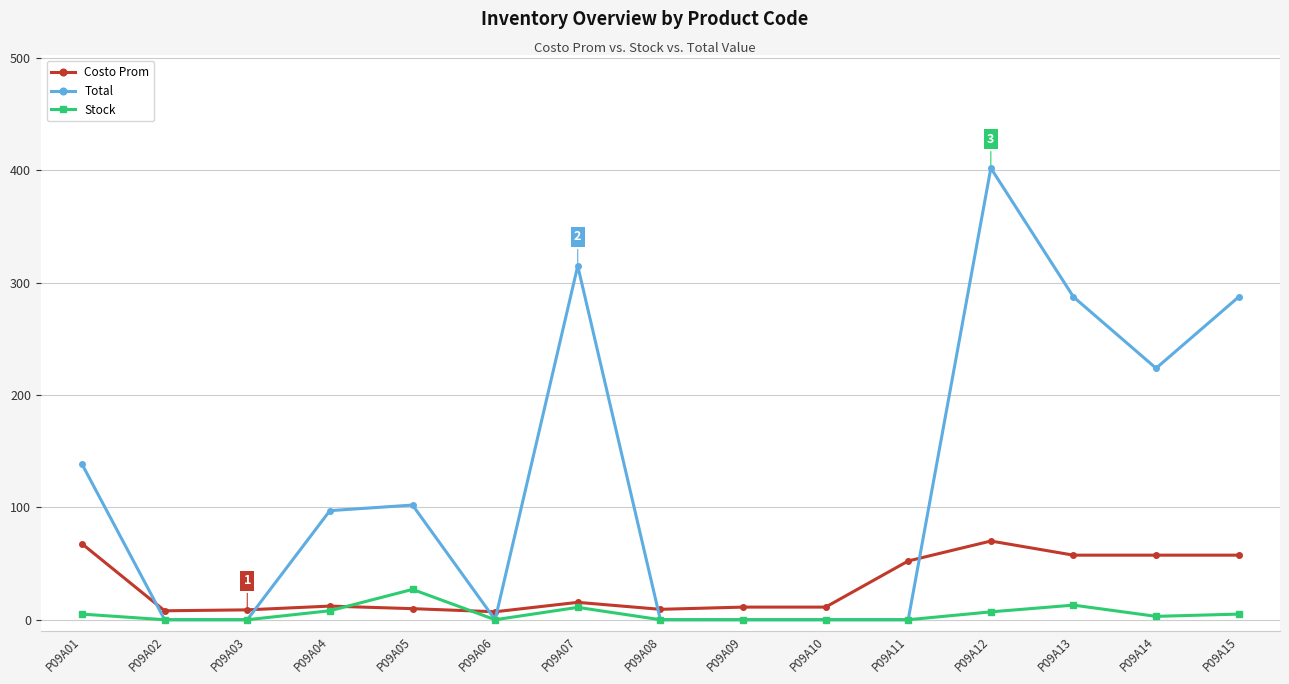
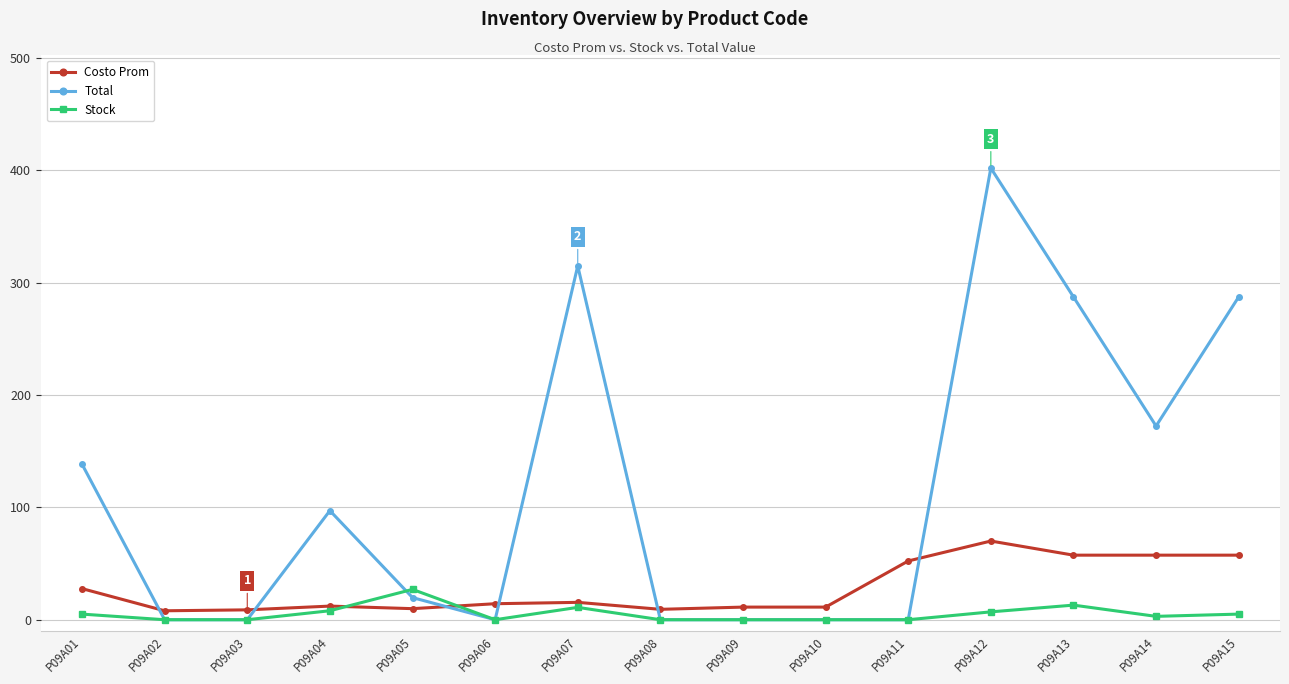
  {
    "Costo Prom": {
-     "P09A01": 68,
+     "P09A01": 28,
      "P09A02": 8,
      "P09A04": 12,
      "P09A05": 10,
-     "P09A06": 7,
+     "P09A06": 14,
      "P09A07": 15,
      "P09A08": 9,
      "P09A09": 11,
      "P09A10": 11,
      "P09A11": 52,
      "P09A12": 70,
      "P09A13": 57,
      "P09A14": 57,
      "P09A15": 57
    },
    "Total": {
      "P09A01": 139,
      "P09A04": 97,
-     "P09A05": 102,
+     "P09A05": 20,
      "P09A13": 287,
-     "P09A14": 224,
+     "P09A14": 172,
      "P09A15": 287
    },
    "Stock": {
      "P09A01": 5,
      "P09A04": 8,
      "P09A05": 27,
      "P09A07": 11,
      "P09A12": 7,
      "P09A13": 13,
      "P09A14": 3,
      "P09A15": 5
    }
  }
